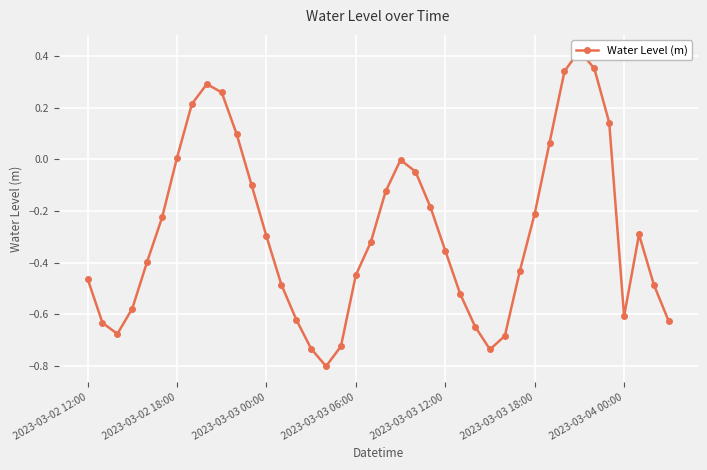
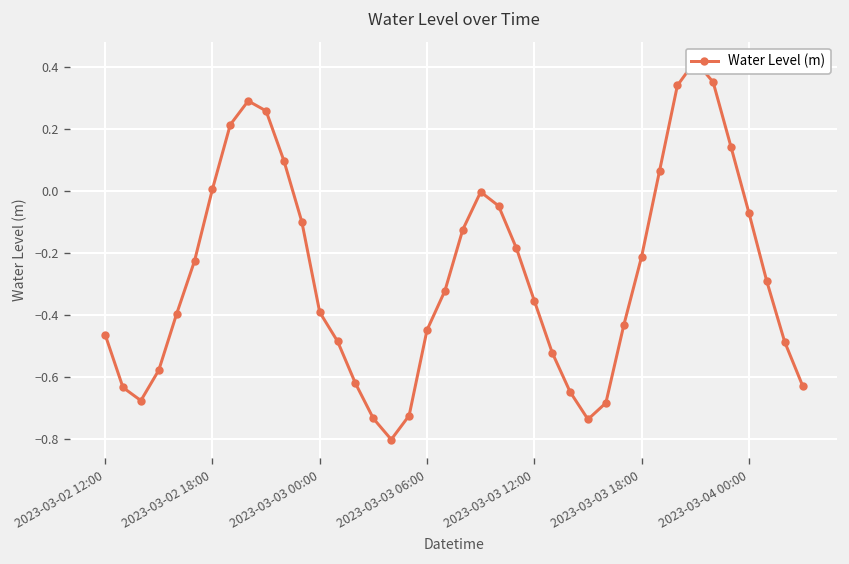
  {
    "2023-03-02 12:00": -0.46,
    "2023-03-02 18:00": 0.01,
-   "2023-03-03 00:00": -0.30,
+   "2023-03-03 00:00": -0.39,
    "2023-03-03 06:00": -0.45,
    "2023-03-03 12:00": -0.35,
    "2023-03-03 18:00": -0.21,
-   "2023-03-04 00:00": -0.61
+   "2023-03-04 00:00": -0.07
  }
